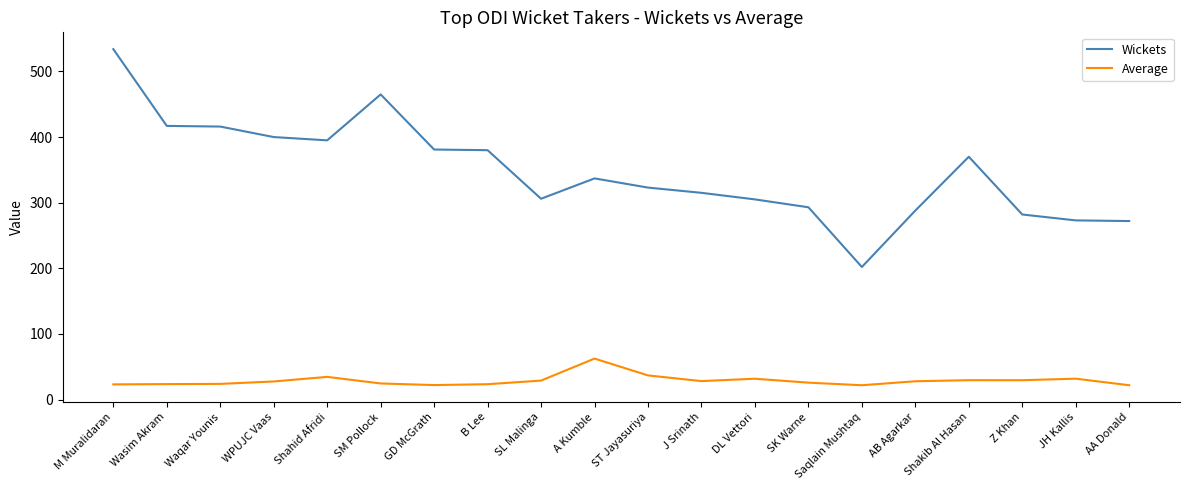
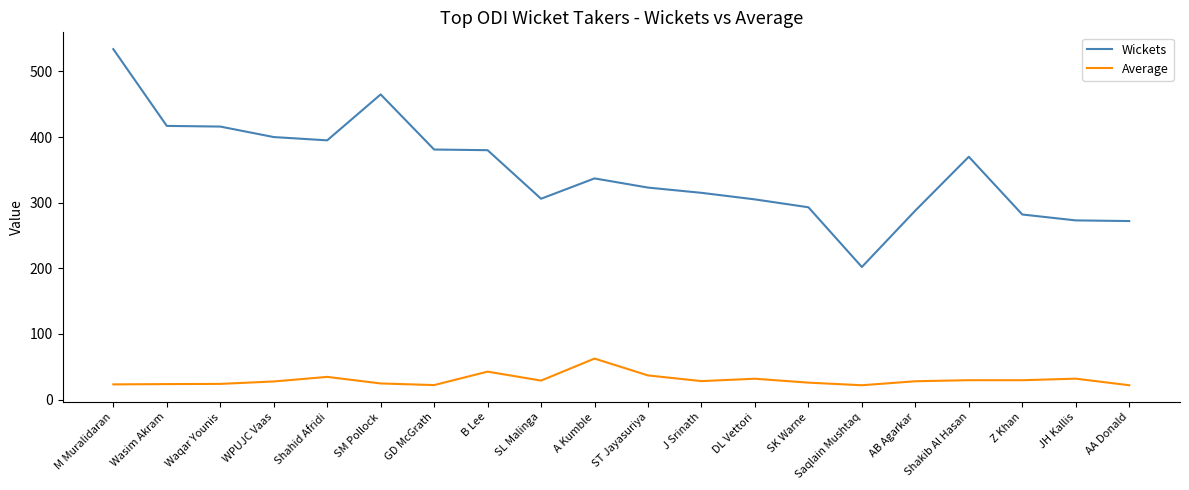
  {
    "Wickets": {
      "M Muralidaran": 530,
      "Wasim Akram": 420,
      "Waqar Younis": 420,
      "WPUJC Vaas": 400,
      "Shahid Afridi": 400,
      "SM Pollock": 470,
      "GD McGrath": 380,
      "B Lee": 380,
      "SL Malinga": 310,
      "A Kumble": 340,
      "ST Jayasuriya": 320,
      "J Srinath": 320,
      "DL Vettori": 310,
      "SK Warne": 290,
      "Saqlain Mushtaq": 200,
      "AB Agarkar": 290,
      "Shakib Al Hasan": 370,
      "Z Khan": 280,
      "JH Kallis": 270,
      "AA Donald": 270
    },
    "Average": {
      "M Muralidaran": 20,
      "Wasim Akram": 20,
      "Waqar Younis": 20,
      "WPUJC Vaas": 30,
      "Shahid Afridi": 30,
      "SM Pollock": 20,
      "GD McGrath": 20,
-     "B Lee": 20,
+     "B Lee": 40,
      "SL Malinga": 30,
      "A Kumble": 60,
      "ST Jayasuriya": 40,
      "J Srinath": 30,
      "DL Vettori": 30,
      "SK Warne": 30,
      "Saqlain Mushtaq": 20,
      "AB Agarkar": 30,
      "Shakib Al Hasan": 30,
      "Z Khan": 30,
      "JH Kallis": 30,
      "AA Donald": 20
    }
  }
